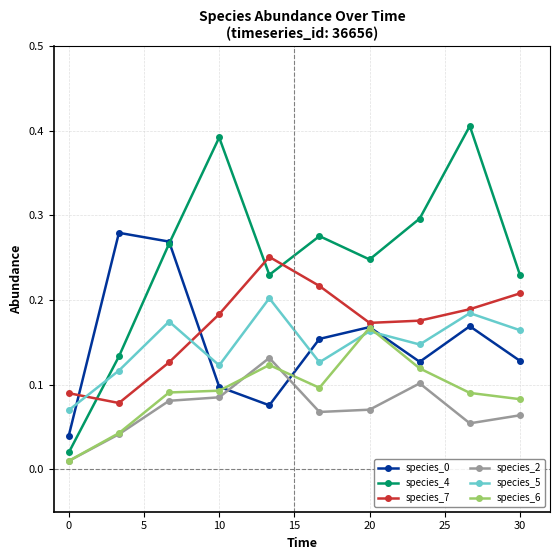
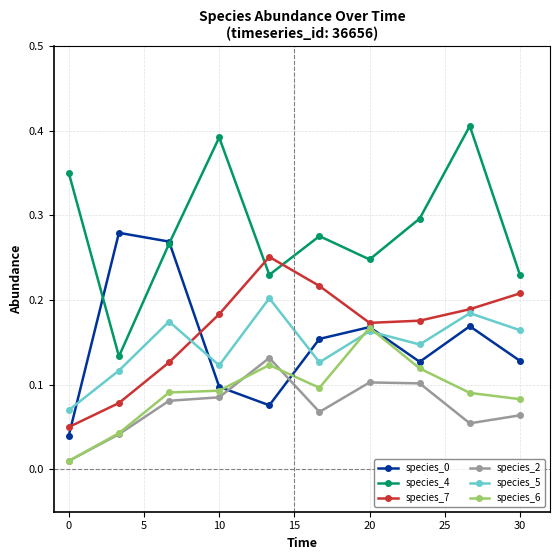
  {
    "species_0": {
      "0": 0.04,
      "10": 0.10,
      "30": 0.13
    },
    "species_4": {
-     "0": 0.02,
+     "0": 0.35,
      "10": 0.39,
      "20": 0.25,
      "30": 0.23
    },
    "species_7": {
-     "0": 0.09,
+     "0": 0.05,
      "10": 0.18,
      "20": 0.17,
      "30": 0.21
    },
    "species_2": {
      "10": 0.09,
-     "20": 0.07,
+     "20": 0.10,
      "30": 0.06
    },
    "species_5": {
      "0": 0.07,
      "10": 0.12,
      "20": 0.16,
      "30": 0.16
    },
    "species_6": {
      "10": 0.09,
      "30": 0.08
    }
  }
